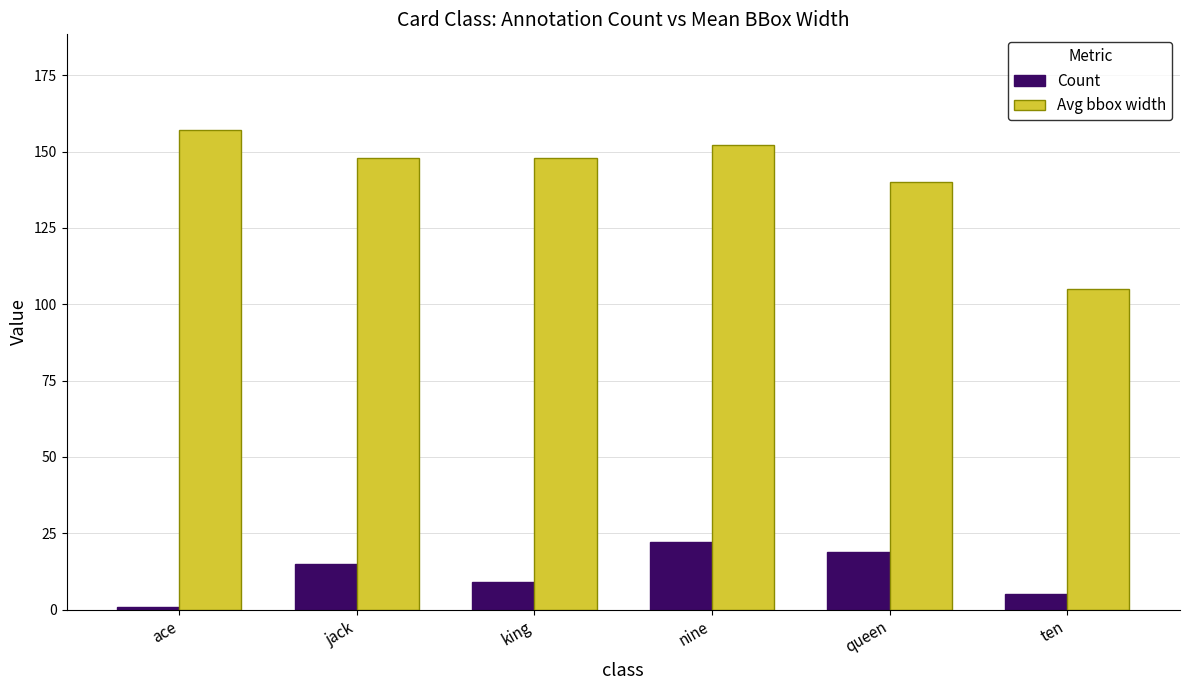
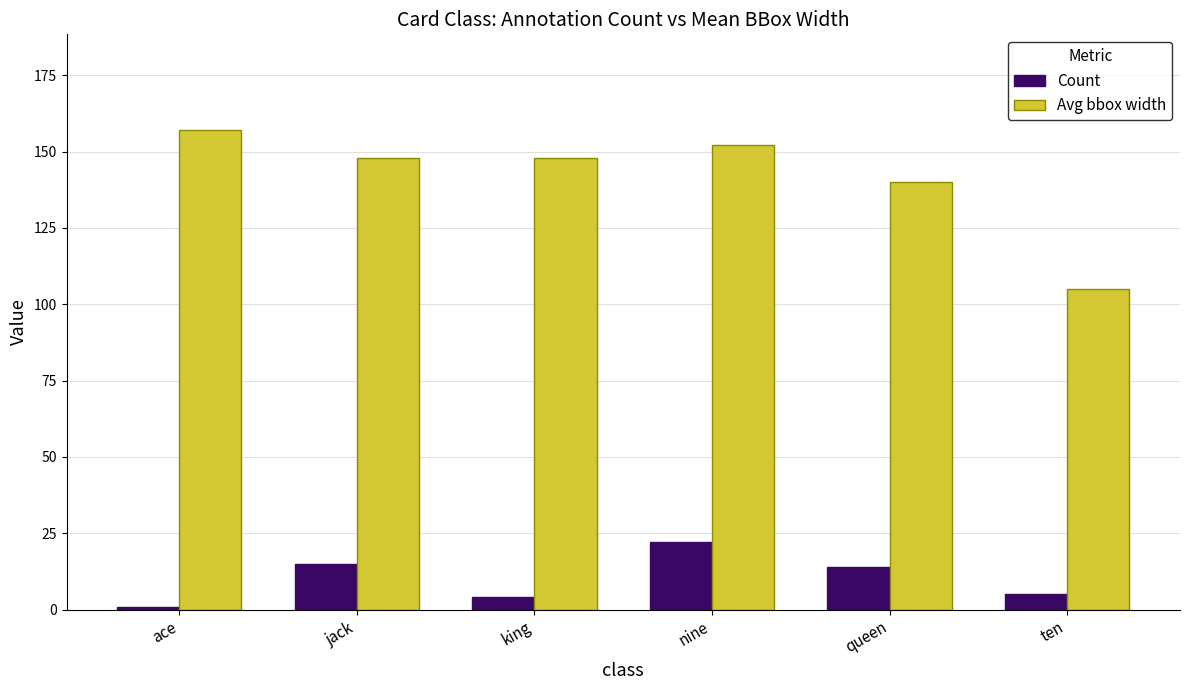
  {
    "Count": {
      "ace": 1,
      "jack": 15,
-     "king": 9,
+     "king": 4,
      "nine": 22,
-     "queen": 19,
+     "queen": 14,
      "ten": 5
    },
    "Avg bbox width": {
      "ace": 157,
      "jack": 148,
      "king": 148,
      "nine": 152,
      "queen": 140,
      "ten": 105
    }
  }
